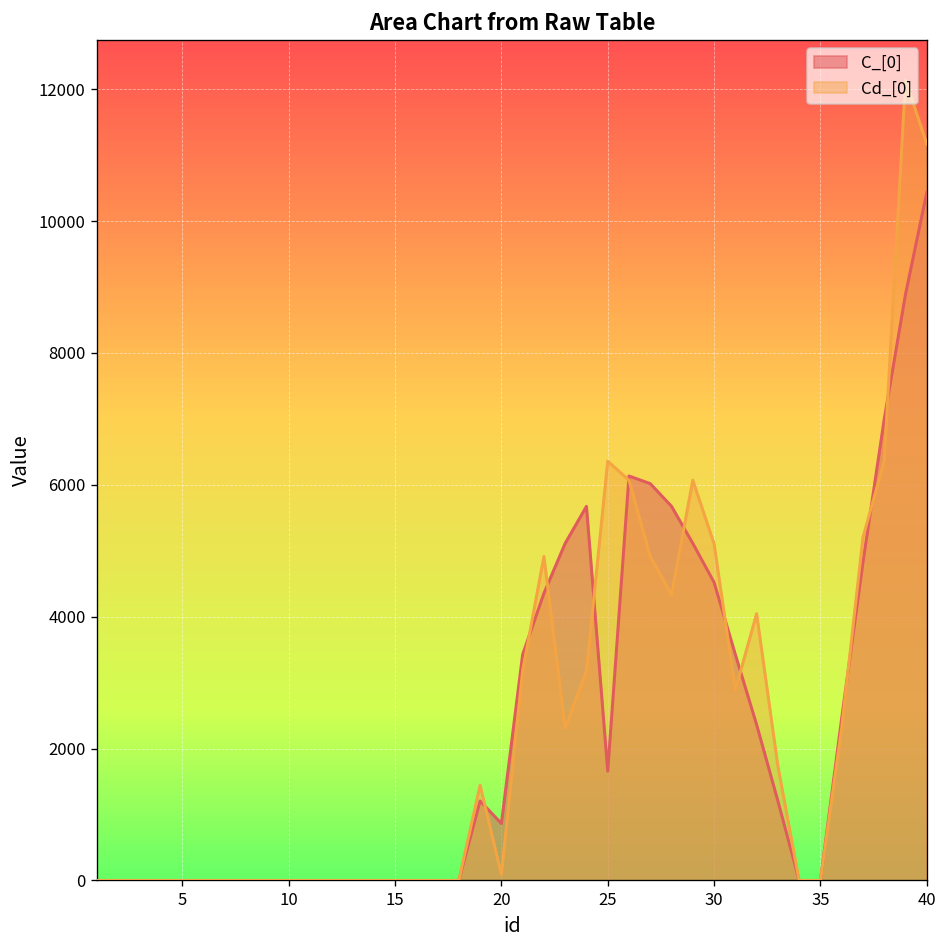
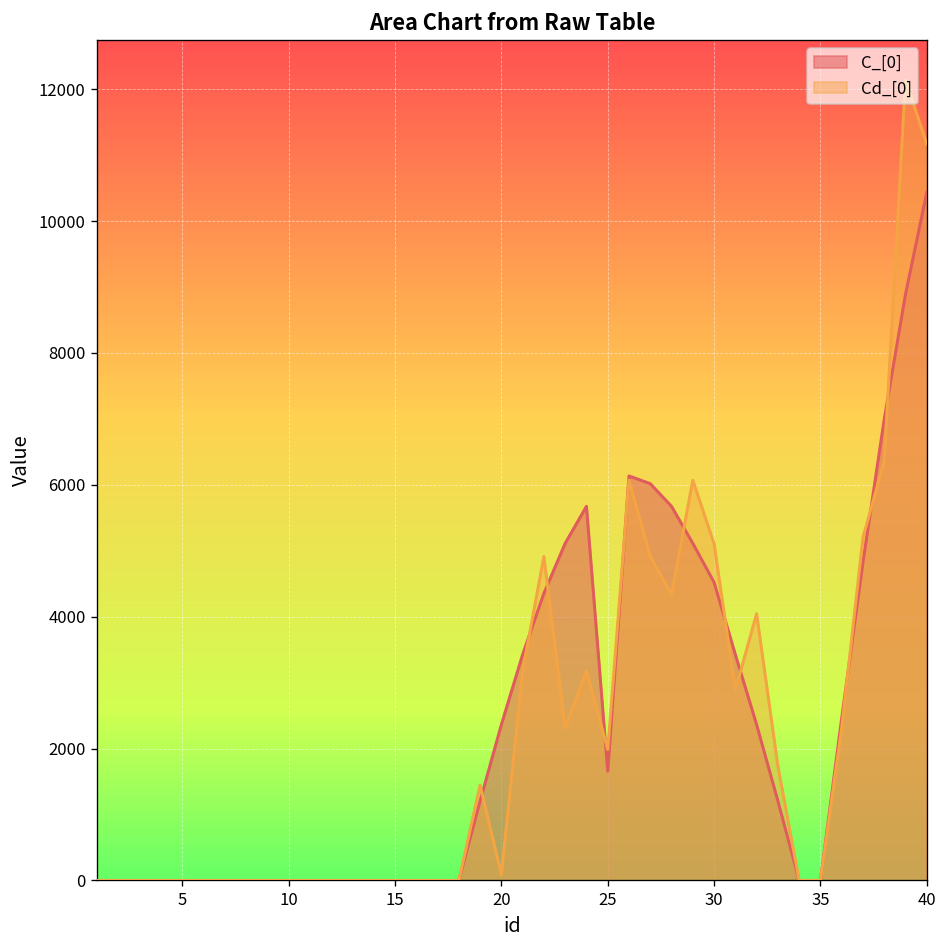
  {
    "C_[0]": {
-     "20": 900,
+     "20": 2400,
      "25": 1700,
      "30": 4500,
      "40": 10400
    },
    "Cd_[0]": {
      "20": 100,
-     "25": 6400,
+     "25": 2000,
      "30": 5100,
      "40": 11200
    }
  }
